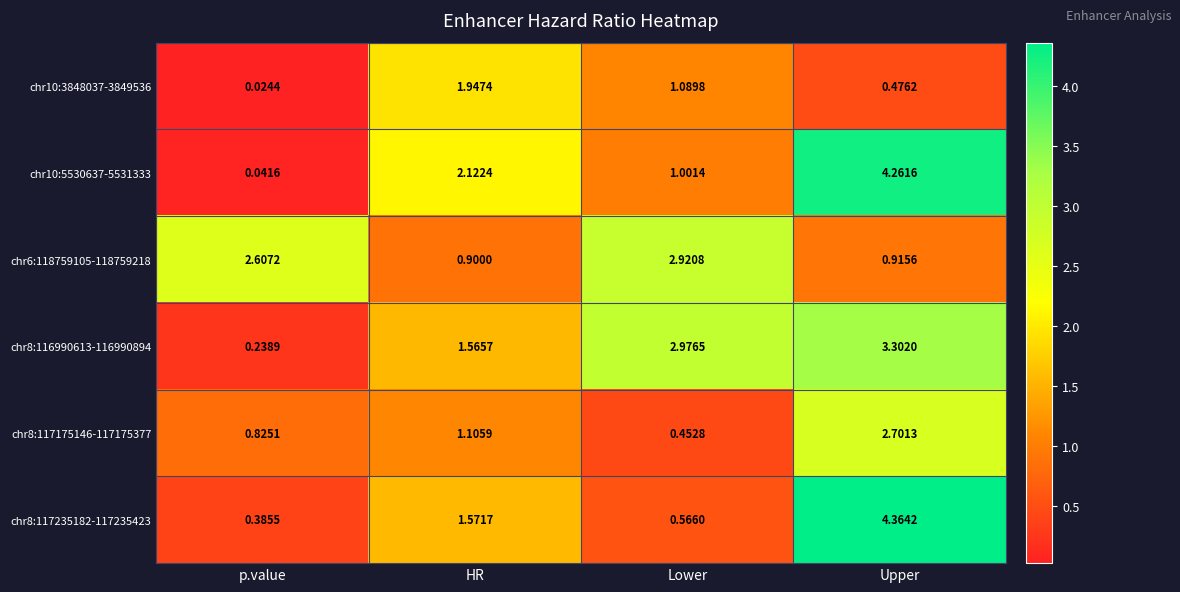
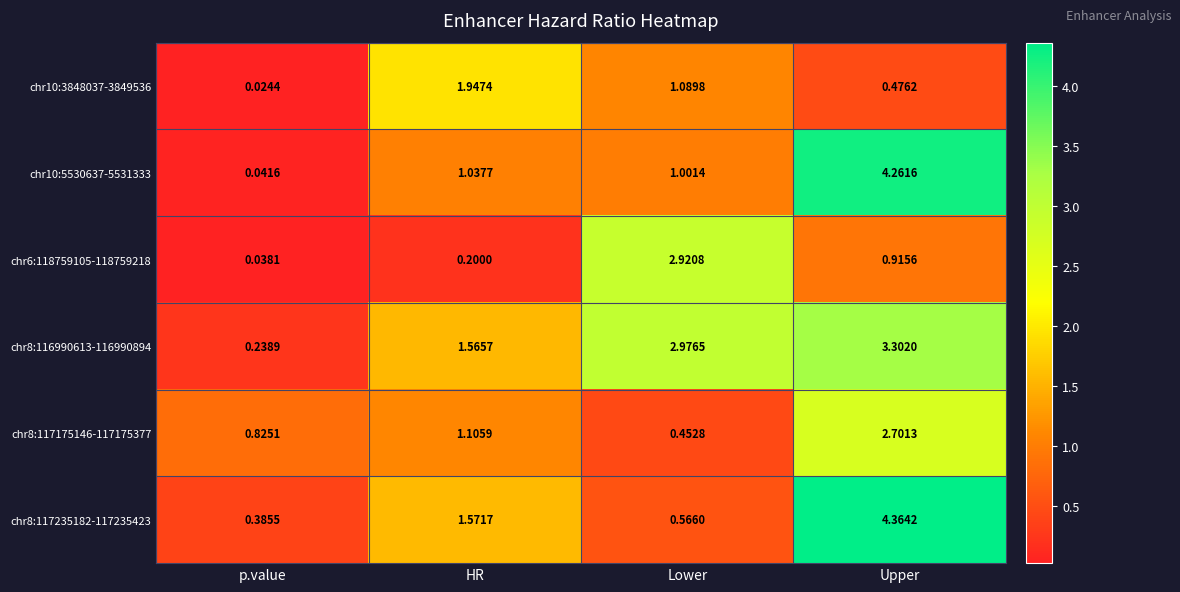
  {
    "chr10:3848037-3849536": {
      "p.value": 0.0244,
      "HR": 1.9474,
      "Lower": 1.0898,
      "Upper": 0.4762
    },
    "chr10:5530637-5531333": {
      "p.value": 0.0416,
-     "HR": 2.1224,
+     "HR": 1.0377,
      "Lower": 1.0014,
      "Upper": 4.2616
    },
    "chr6:118759105-118759218": {
-     "p.value": 2.6072,
-     "HR": 0.9000,
+     "p.value": 0.0381,
+     "HR": 0.2000,
      "Lower": 2.9208,
      "Upper": 0.9156
    },
    "chr8:116990613-116990894": {
      "p.value": 0.2389,
      "HR": 1.5657,
      "Lower": 2.9765,
      "Upper": 3.3020
    },
    "chr8:117175146-117175377": {
      "p.value": 0.8251,
      "HR": 1.1059,
      "Lower": 0.4528,
      "Upper": 2.7013
    },
    "chr8:117235182-117235423": {
      "p.value": 0.3855,
      "HR": 1.5717,
      "Lower": 0.5660,
      "Upper": 4.3642
    }
  }
